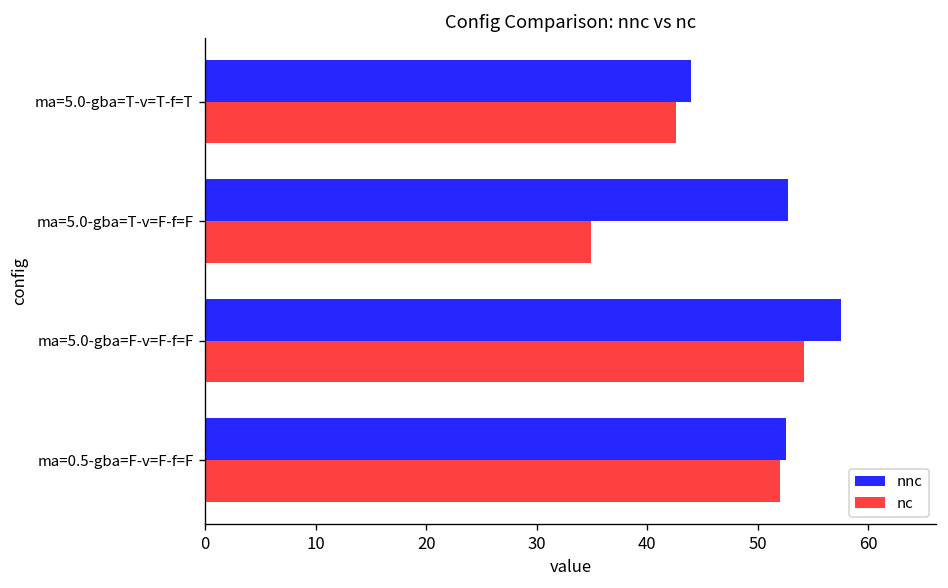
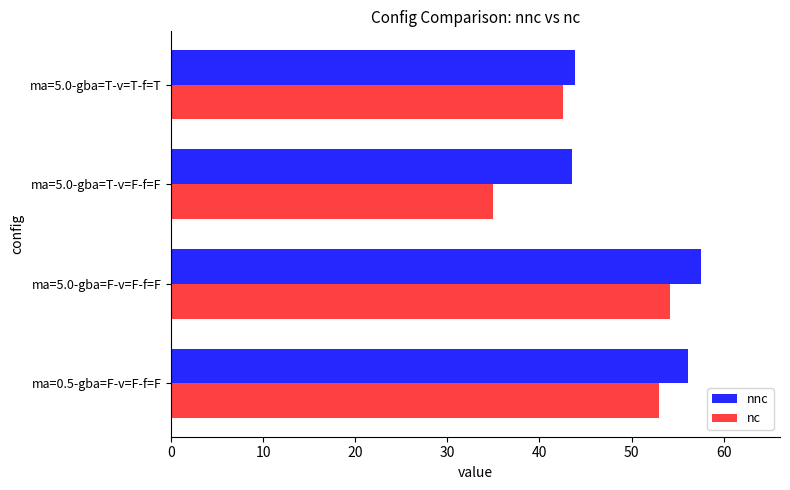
  {
    "nnc": {
      "ma=5.0-gba=T-v=T-f=T": 44,
-     "ma=5.0-gba=T-v=F-f=F": 53,
+     "ma=5.0-gba=T-v=F-f=F": 44,
      "ma=5.0-gba=F-v=F-f=F": 57,
-     "ma=0.5-gba=F-v=F-f=F": 53
+     "ma=0.5-gba=F-v=F-f=F": 56
    },
    "nc": {
      "ma=5.0-gba=T-v=T-f=T": 43,
      "ma=5.0-gba=T-v=F-f=F": 35,
      "ma=5.0-gba=F-v=F-f=F": 54,
-     "ma=0.5-gba=F-v=F-f=F": 52
+     "ma=0.5-gba=F-v=F-f=F": 53
    }
  }
